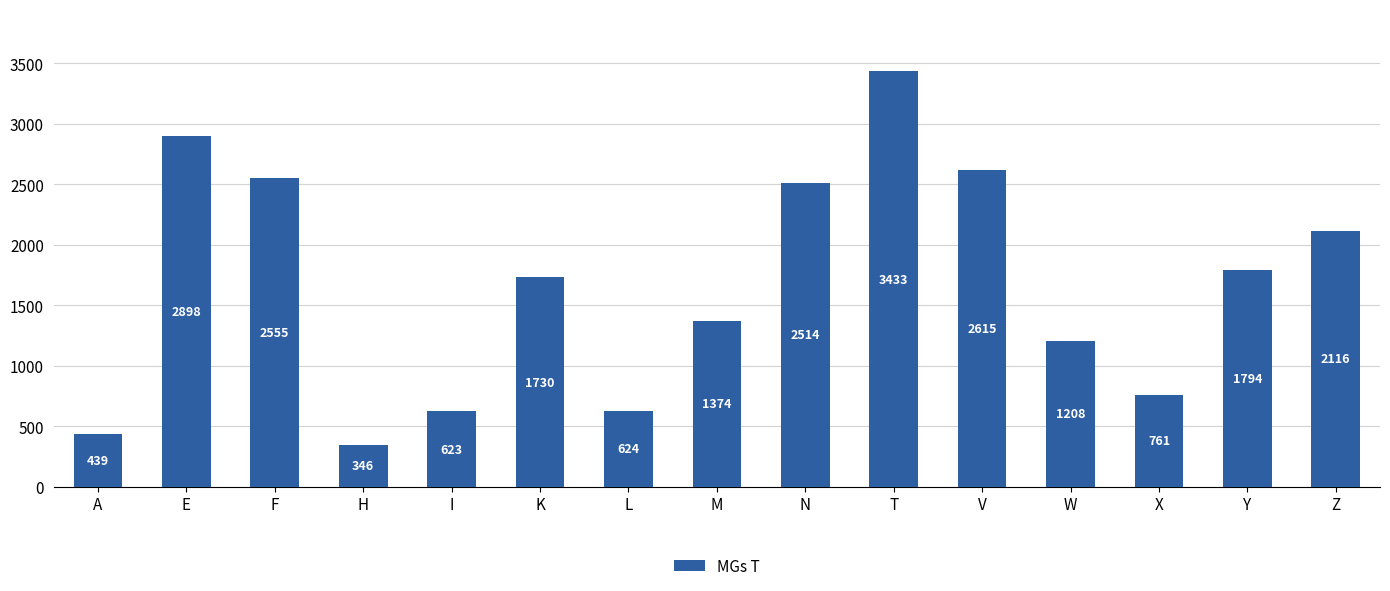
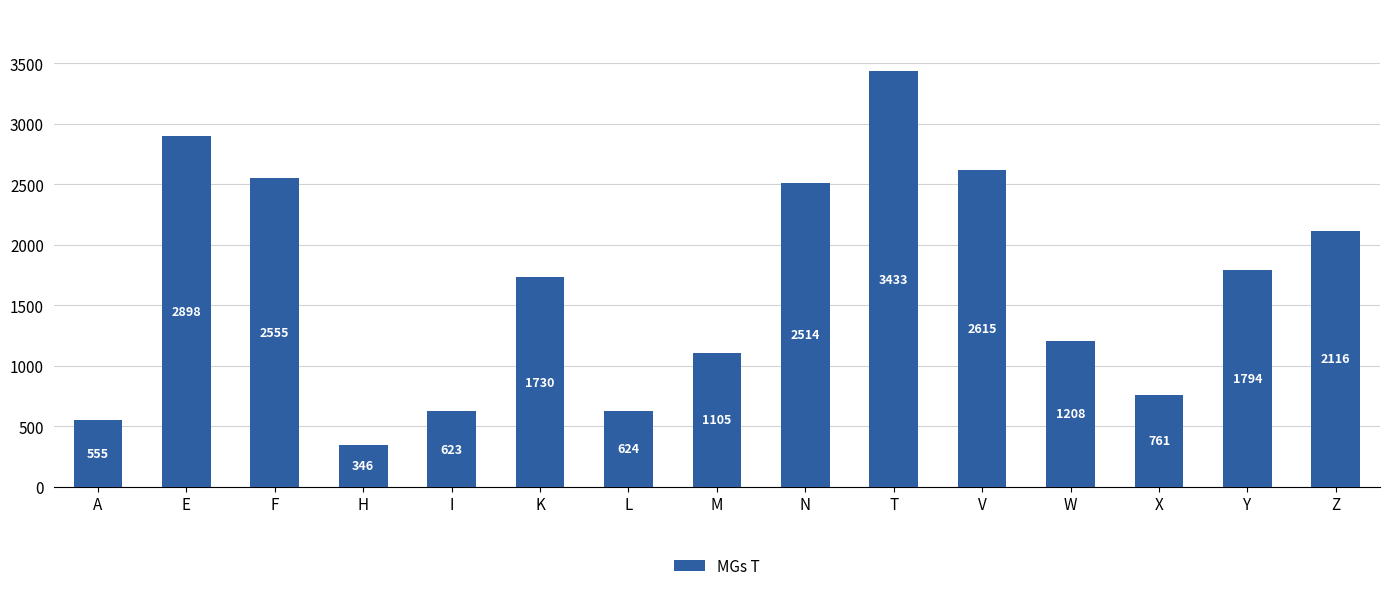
  {
-   "A": 439,
+   "A": 555,
    "E": 2898,
    "F": 2555,
    "H": 346,
    "I": 623,
    "K": 1730,
    "L": 624,
-   "M": 1374,
+   "M": 1105,
    "N": 2514,
    "T": 3433,
    "V": 2615,
    "W": 1208,
    "X": 761,
    "Y": 1794,
    "Z": 2116
  }
